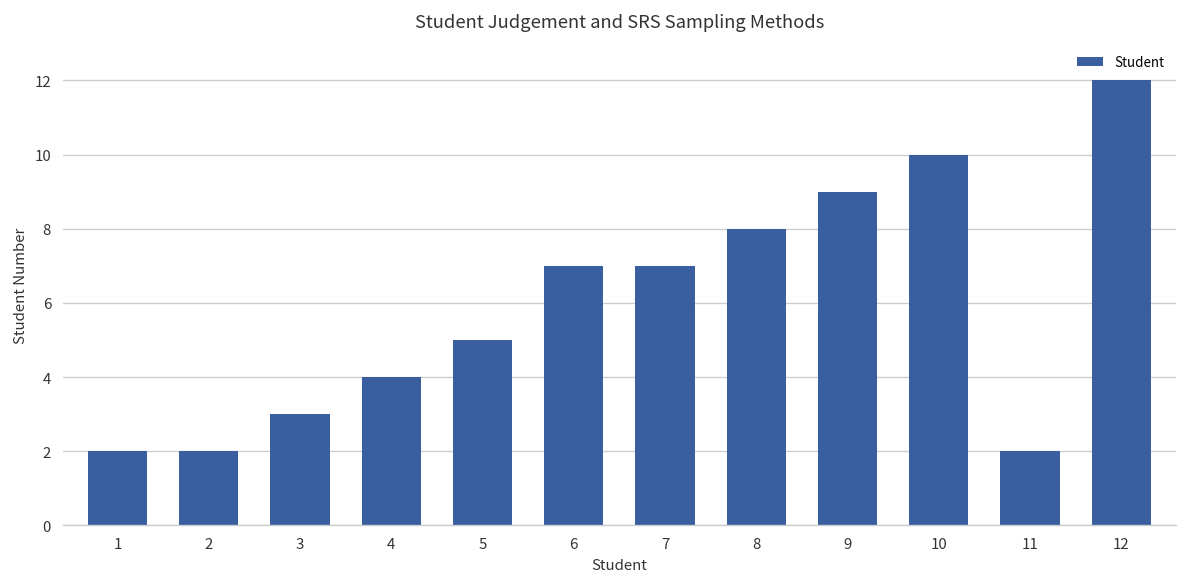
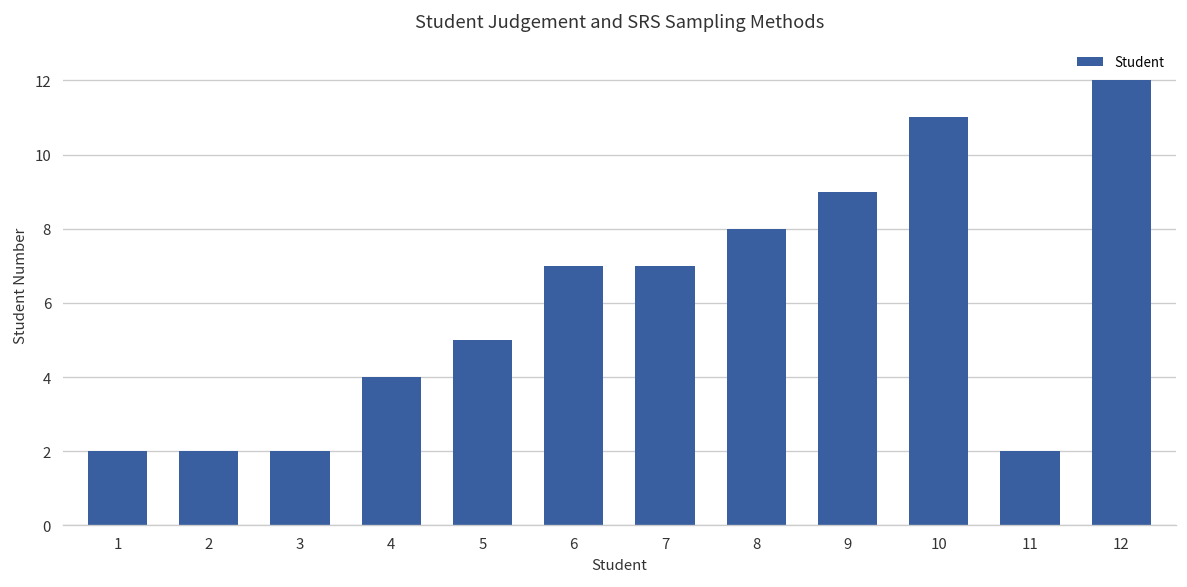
  {
    "1": 2,
    "2": 2,
-   "3": 3,
+   "3": 2,
    "4": 4,
    "5": 5,
    "6": 7,
    "7": 7,
    "8": 8,
    "9": 9,
-   "10": 10,
+   "10": 11,
    "11": 2,
    "12": 12
  }
